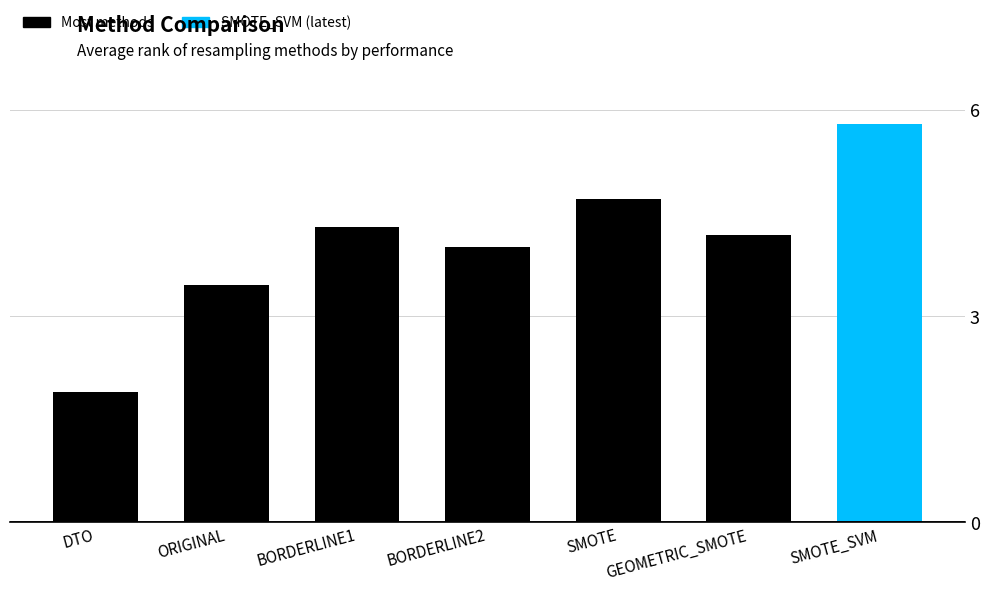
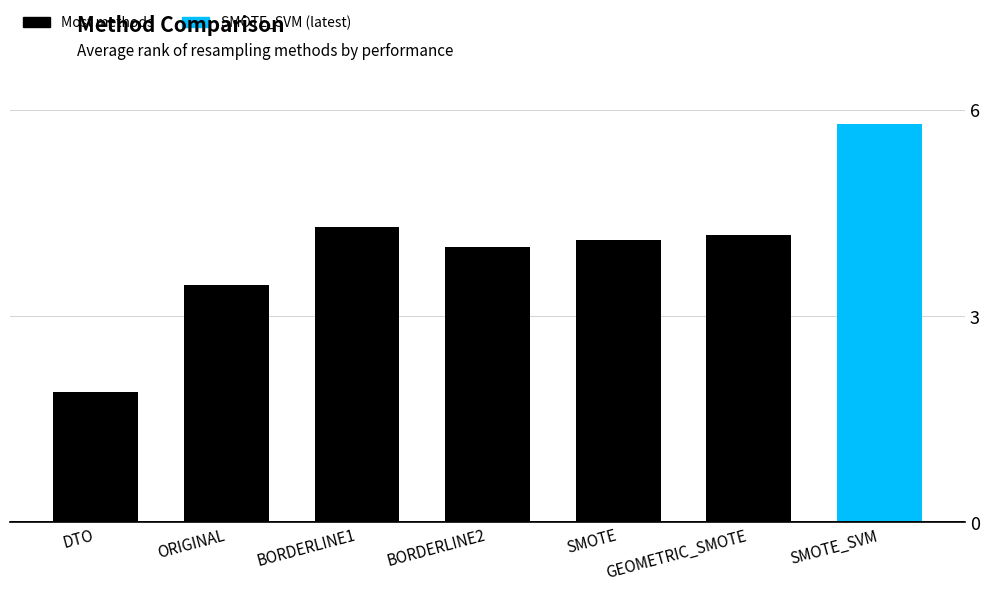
  {
    "DTO": 1.9,
    "ORIGINAL": 3.5,
    "BORDERLINE1": 4.3,
    "BORDERLINE2": 4.0,
-   "SMOTE": 4.7,
+   "SMOTE": 4.1,
    "GEOMETRIC_SMOTE": 4.2,
    "SMOTE_SVM": 5.8
  }
